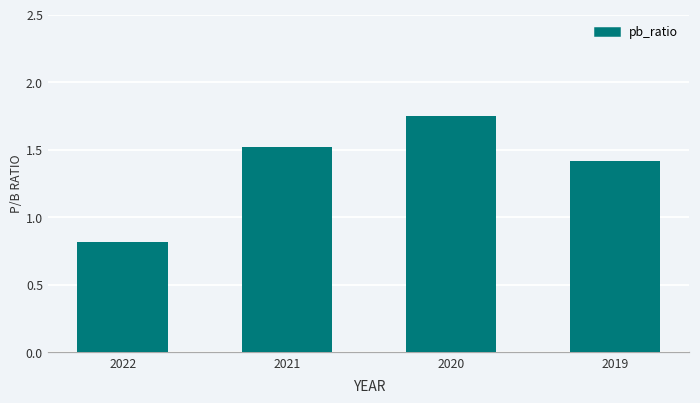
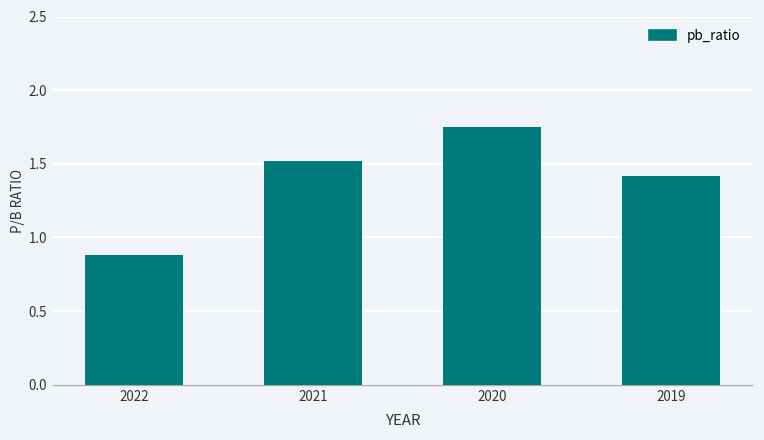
  {
-   "2022": 0.81,
+   "2022": 0.88,
    "2021": 1.52,
    "2020": 1.75,
    "2019": 1.42
  }
